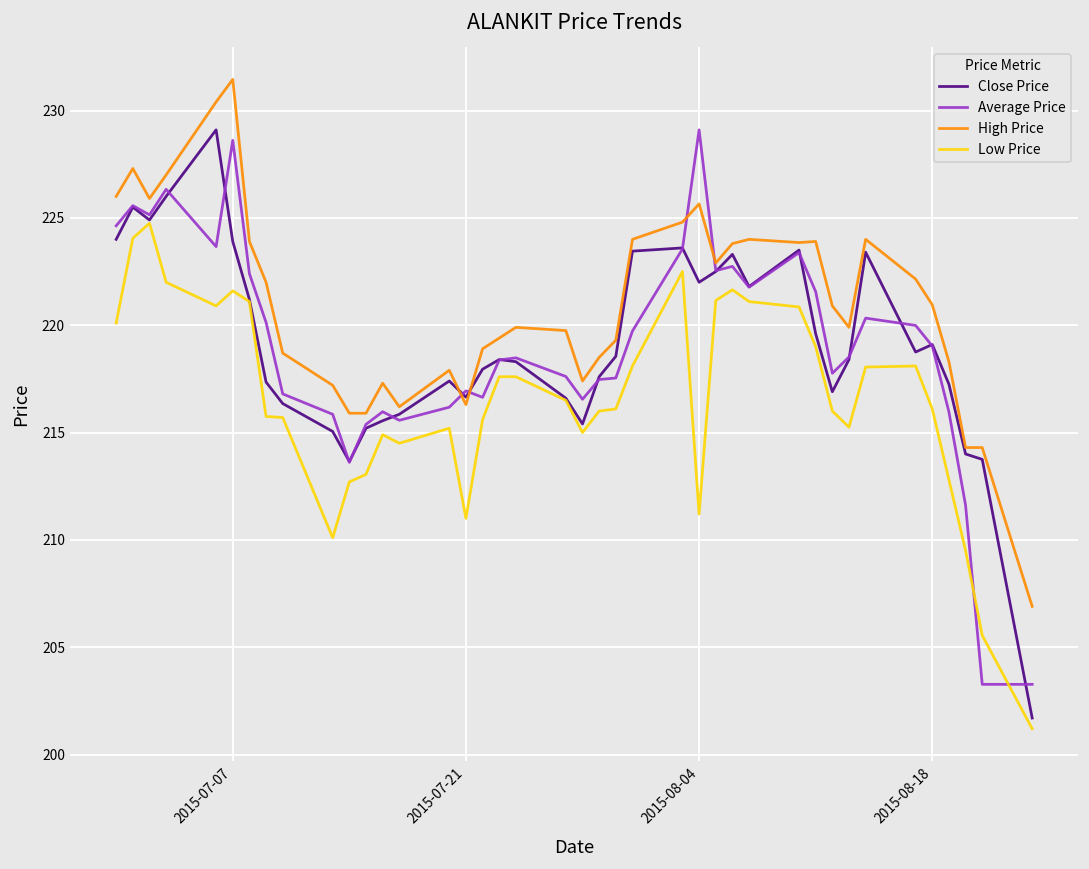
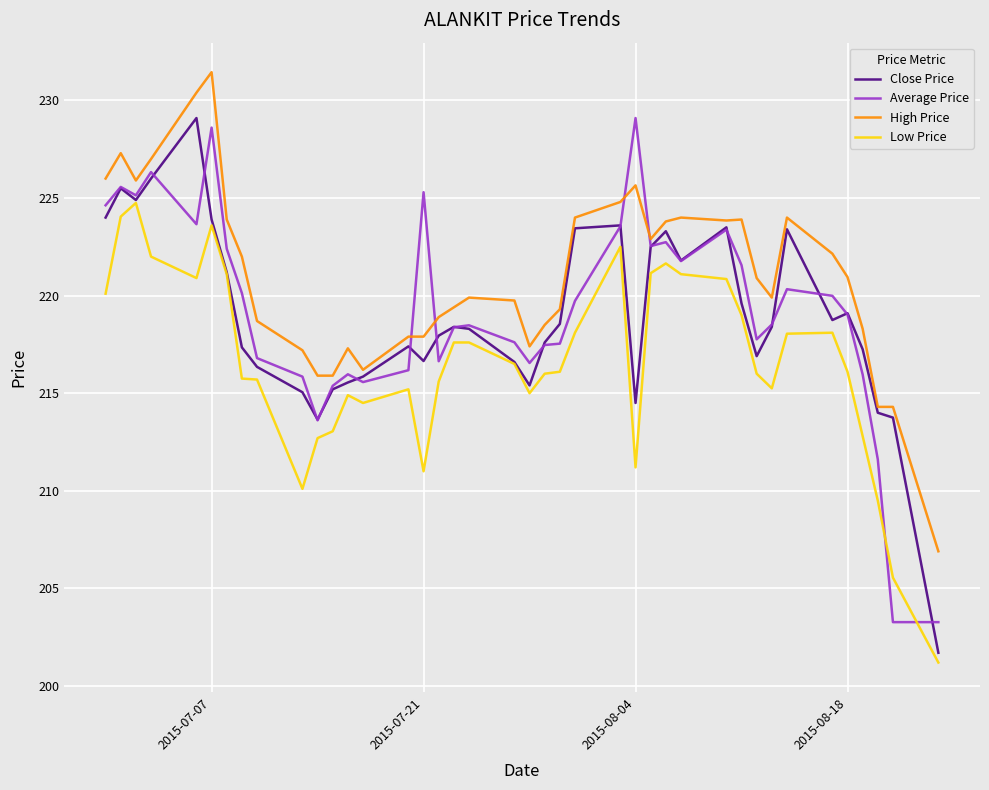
  {
    "Close Price": {
      "2015-07-07": 223.9,
      "2015-07-21": 216.7,
-     "2015-08-04": 222.0
+     "2015-08-04": 214.5
    },
    "Average Price": {
      "2015-07-07": 228.6,
-     "2015-07-21": 216.9,
+     "2015-07-21": 225.3,
      "2015-08-04": 229.1
    },
    "High Price": {
      "2015-07-07": 231.5,
-     "2015-07-21": 216.3,
+     "2015-07-21": 217.9,
      "2015-08-04": 225.7,
      "2015-08-18": 221.0
    },
    "Low Price": {
-     "2015-07-07": 221.6,
+     "2015-07-07": 223.6,
      "2015-07-21": 211.0,
      "2015-08-04": 211.2,
      "2015-08-18": 216.1
    }
  }
